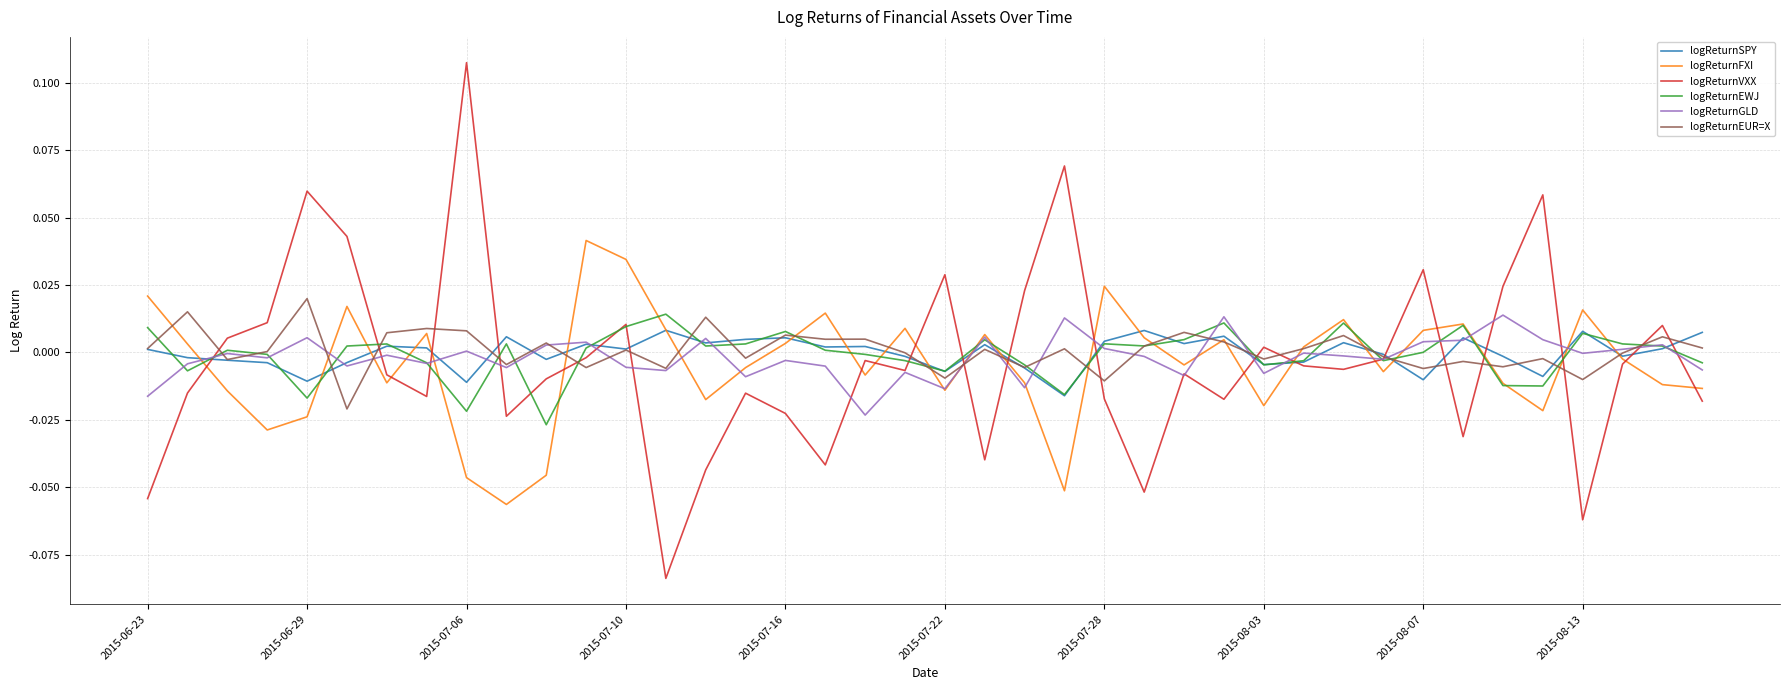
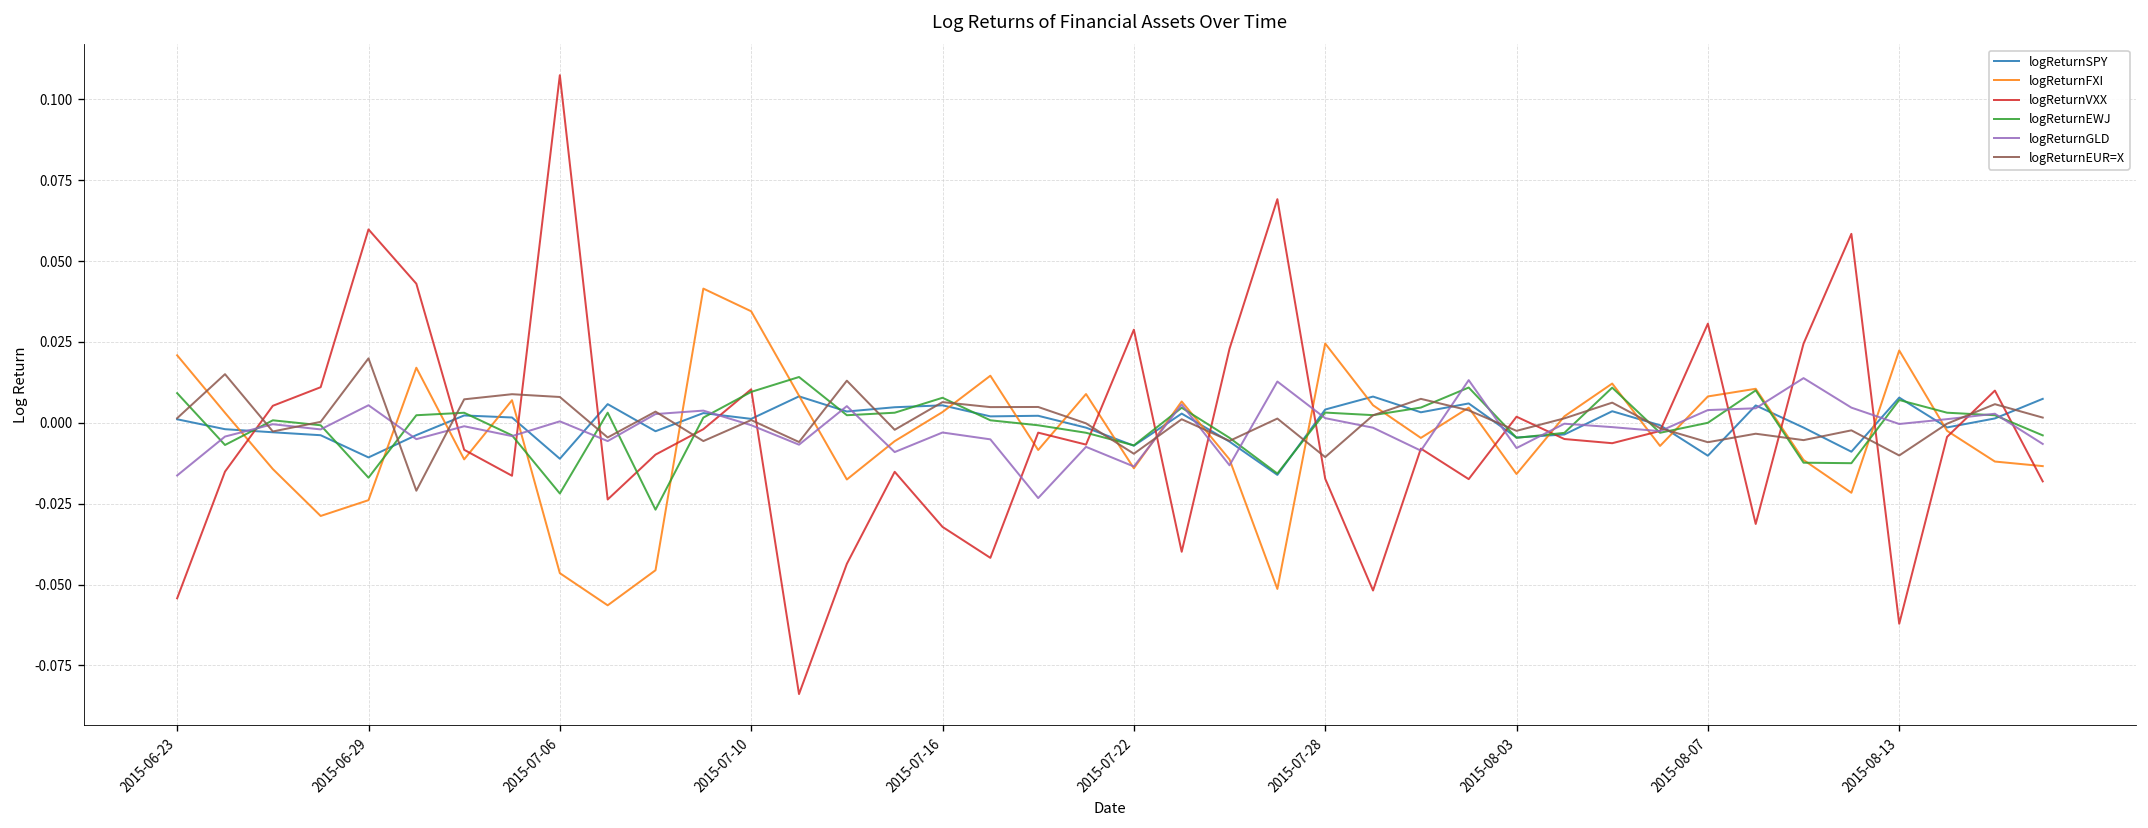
  {
    "logReturnSPY": {
      "2015-06-29": -0.011,
      "2015-07-06": -0.011,
      "2015-07-16": 0.005,
      "2015-08-07": -0.010
    },
    "logReturnFXI": {
      "2015-06-23": 0.021,
      "2015-06-29": -0.024,
      "2015-07-06": -0.046,
      "2015-07-10": 0.034,
      "2015-07-16": 0.003,
      "2015-07-28": 0.025,
-     "2015-08-03": -0.020,
+     "2015-08-03": -0.016,
      "2015-08-07": 0.008,
-     "2015-08-13": 0.016
+     "2015-08-13": 0.022
    },
    "logReturnVXX": {
      "2015-06-23": -0.054,
      "2015-06-29": 0.060,
      "2015-07-06": 0.107,
-     "2015-07-16": -0.023,
+     "2015-07-16": -0.032,
      "2015-07-22": 0.029,
      "2015-07-28": -0.017,
      "2015-08-03": 0.002,
      "2015-08-07": 0.031,
      "2015-08-13": -0.062
    },
    "logReturnEWJ": {
      "2015-06-23": 0.009,
      "2015-06-29": -0.017,
      "2015-07-06": -0.022,
      "2015-07-16": 0.008,
      "2015-08-07": 0.000
    },
    "logReturnGLD": {
      "2015-06-23": -0.016,
      "2015-06-29": 0.005,
      "2015-07-06": 0.000,
-     "2015-07-10": -0.006,
+     "2015-07-10": -0.001,
      "2015-07-16": -0.003,
      "2015-07-28": 0.001,
      "2015-08-03": -0.008,
      "2015-08-07": 0.004,
      "2015-08-13": 0.000
    },
    "logReturnEUR=X": {
      "2015-06-29": 0.020,
      "2015-07-06": 0.008,
      "2015-07-16": 0.006,
      "2015-07-22": -0.010,
      "2015-07-28": -0.011,
      "2015-08-03": -0.002,
      "2015-08-07": -0.006,
      "2015-08-13": -0.010
    }
  }
